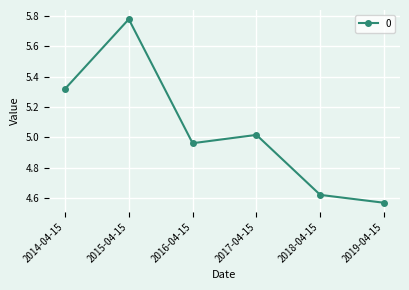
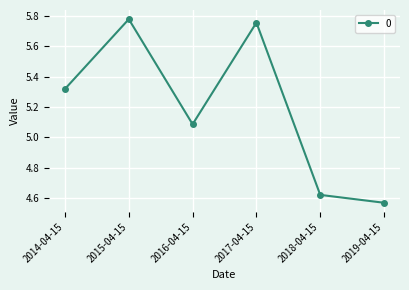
  {
    "2014-04-15": 5.32,
    "2015-04-15": 5.78,
-   "2016-04-15": 4.96,
-   "2017-04-15": 5.02,
+   "2016-04-15": 5.09,
+   "2017-04-15": 5.76,
    "2018-04-15": 4.62,
    "2019-04-15": 4.57
  }
